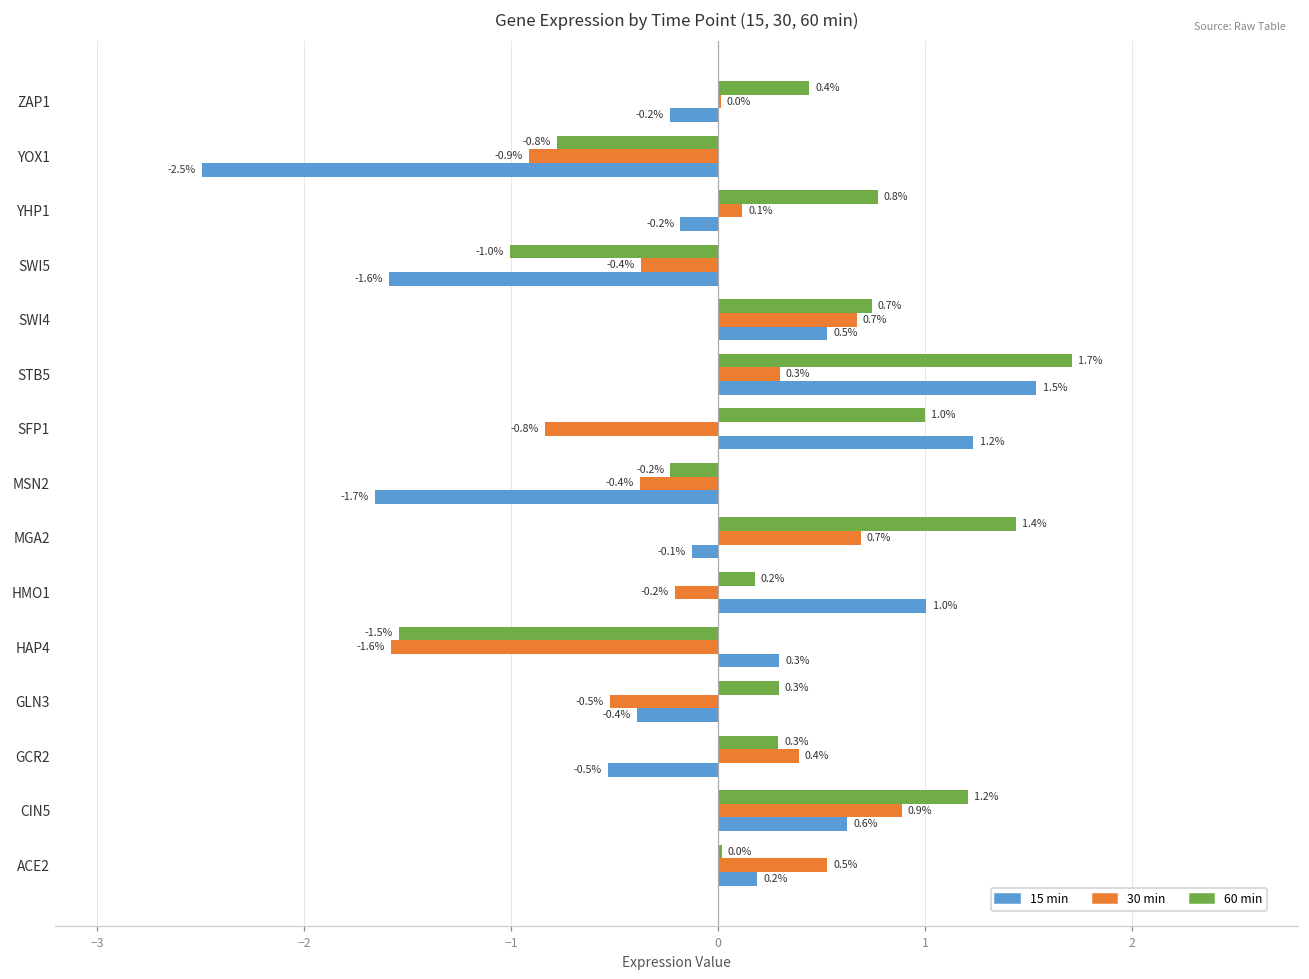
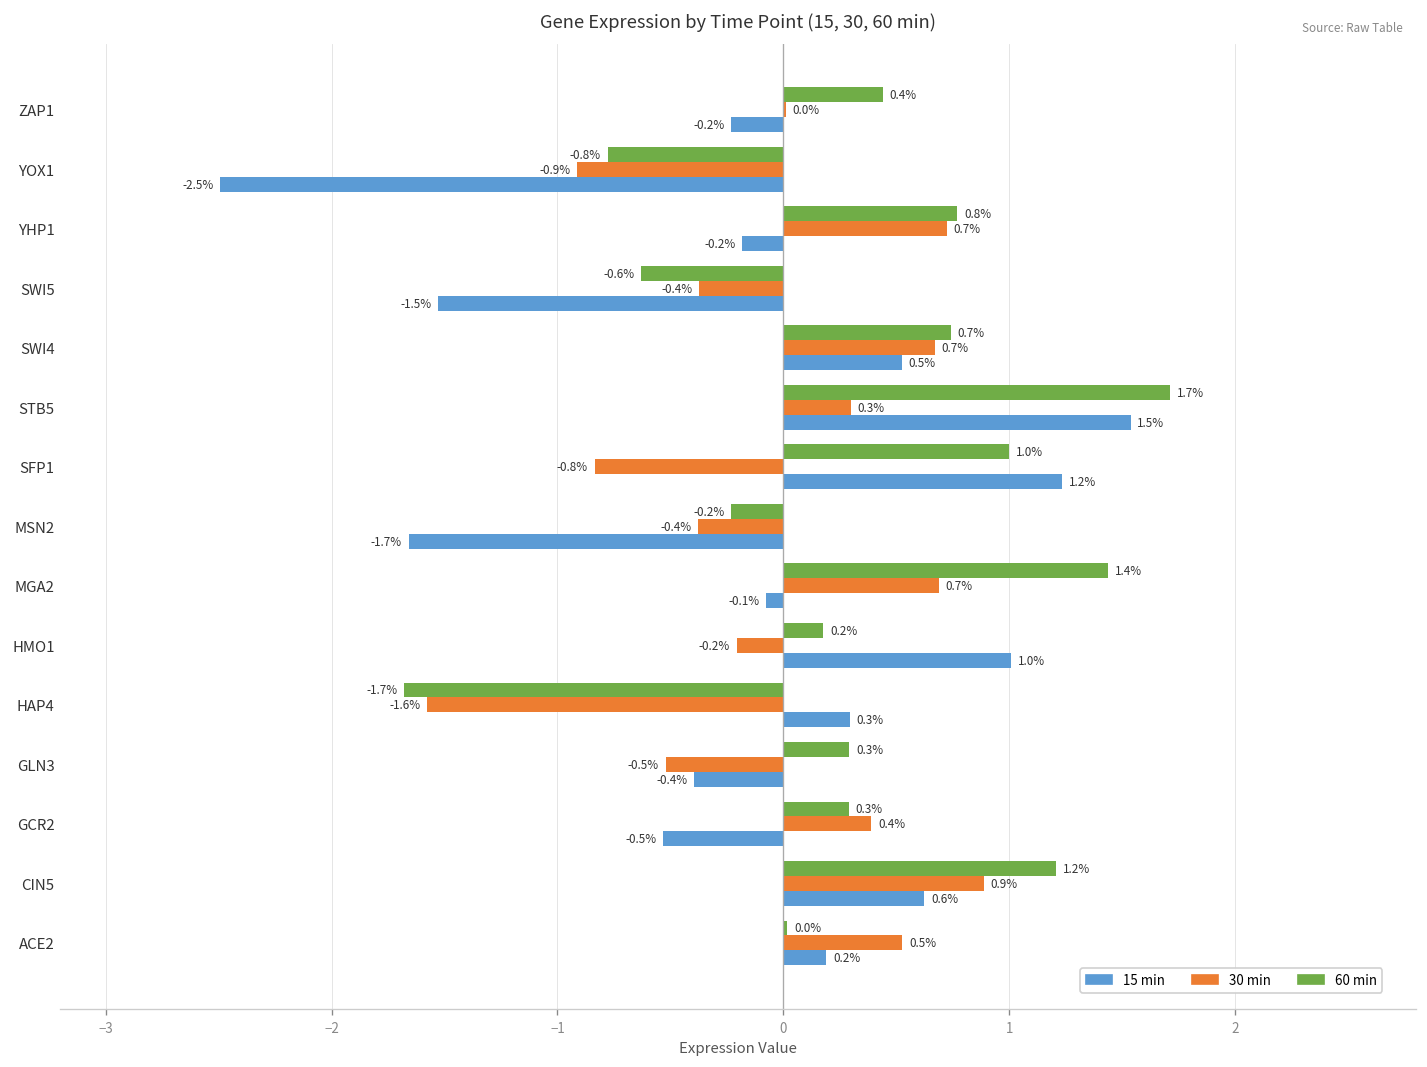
  {
    "15 min": {
      "ZAP1": "-0.2%",
      "YOX1": "-2.5%",
      "YHP1": "-0.2%",
-     "SWI5": "-1.6%",
+     "SWI5": "-1.5%",
      "SWI4": "0.5%",
      "STB5": "1.5%",
      "SFP1": "1.2%",
      "MSN2": "-1.7%",
-     "MGA2": "-0.13",
+     "MGA2": "-0.08",
      "HMO1": "1.0%",
      "HAP4": "0.3%",
      "GLN3": "-0.4%",
      "GCR2": "-0.5%",
      "CIN5": "0.6%",
      "ACE2": "0.2%"
    },
    "30 min": {
      "ZAP1": "0.0%",
      "YOX1": "-0.9%",
-     "YHP1": "0.1%",
+     "YHP1": "0.7%",
      "SWI5": "-0.4%",
      "SWI4": "0.7%",
      "STB5": "0.3%",
      "SFP1": "-0.8%",
      "MSN2": "-0.4%",
      "MGA2": "0.7%",
      "HMO1": "-0.2%",
      "HAP4": "-1.6%",
      "GLN3": "-0.5%",
      "GCR2": "0.4%",
      "CIN5": "0.9%",
      "ACE2": "0.5%"
    },
    "60 min": {
      "ZAP1": "0.4%",
      "YOX1": "-0.8%",
      "YHP1": "0.8%",
-     "SWI5": "-1.0%",
+     "SWI5": "-0.6%",
      "SWI4": "0.7%",
      "STB5": "1.7%",
      "SFP1": "1.0%",
      "MSN2": "-0.2%",
      "MGA2": "1.4%",
      "HMO1": "0.2%",
-     "HAP4": "-1.5%",
+     "HAP4": "-1.7%",
      "GLN3": "0.3%",
      "GCR2": "0.3%",
      "CIN5": "1.2%",
      "ACE2": "0.0%"
    }
  }
